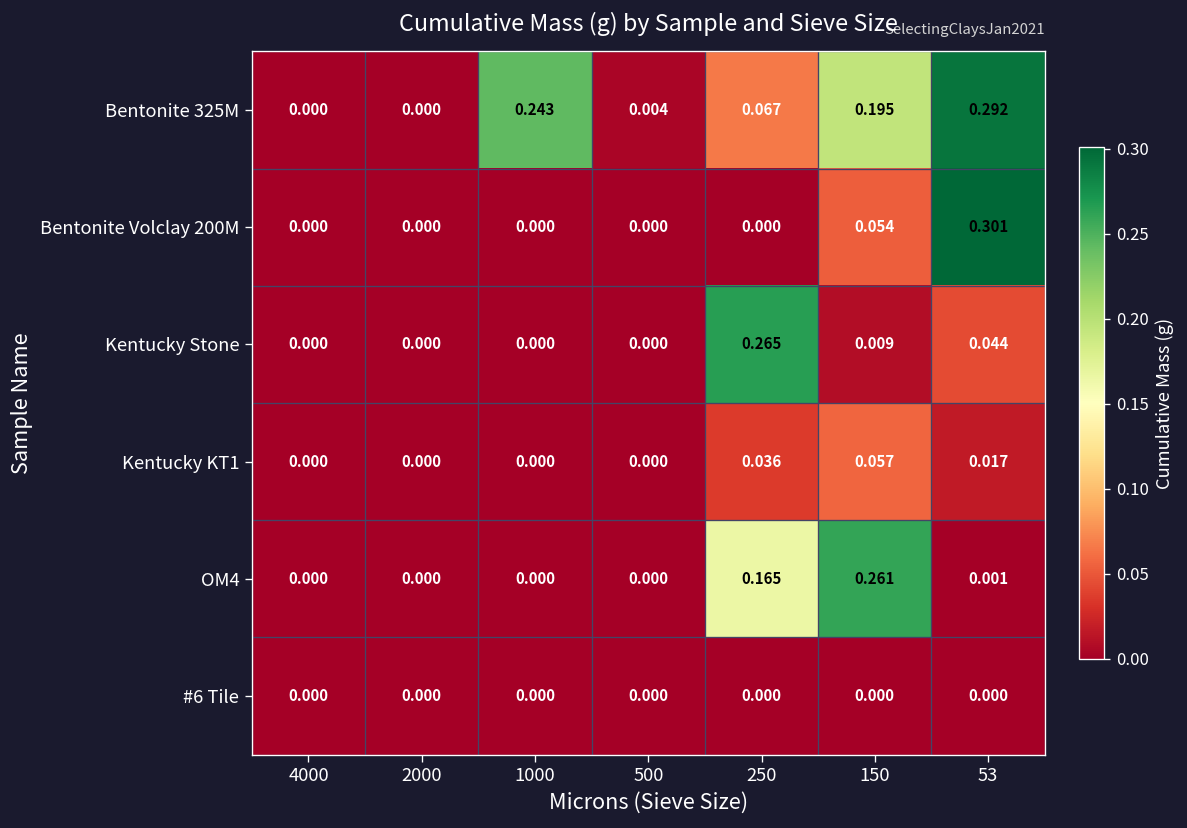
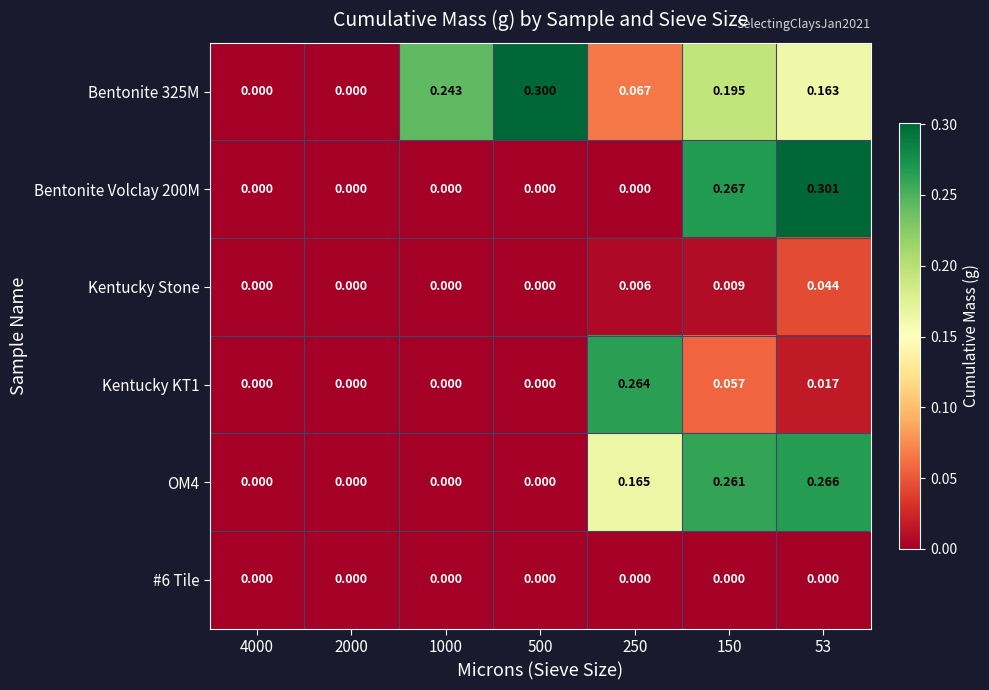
  {
    "Bentonite 325M": {
      "4000": 0.000,
      "2000": 0.000,
      "1000": 0.243,
-     "500": 0.004,
+     "500": 0.300,
      "250": 0.067,
      "150": 0.195,
-     "53": 0.292
+     "53": 0.163
    },
    "Bentonite Volclay 200M": {
      "4000": 0.000,
      "2000": 0.000,
      "1000": 0.000,
      "500": 0.000,
      "250": 0.000,
-     "150": 0.054,
+     "150": 0.267,
      "53": 0.301
    },
    "Kentucky Stone": {
      "4000": 0.000,
      "2000": 0.000,
      "1000": 0.000,
      "500": 0.000,
-     "250": 0.265,
+     "250": 0.006,
      "150": 0.009,
      "53": 0.044
    },
    "Kentucky KT1": {
      "4000": 0.000,
      "2000": 0.000,
      "1000": 0.000,
      "500": 0.000,
-     "250": 0.036,
+     "250": 0.264,
      "150": 0.057,
      "53": 0.017
    },
    "OM4": {
      "4000": 0.000,
      "2000": 0.000,
      "1000": 0.000,
      "500": 0.000,
      "250": 0.165,
      "150": 0.261,
-     "53": 0.001
+     "53": 0.266
    },
    "#6 Tile": {
      "4000": 0.000,
      "2000": 0.000,
      "1000": 0.000,
      "500": 0.000,
      "250": 0.000,
      "150": 0.000,
      "53": 0.000
    }
  }
